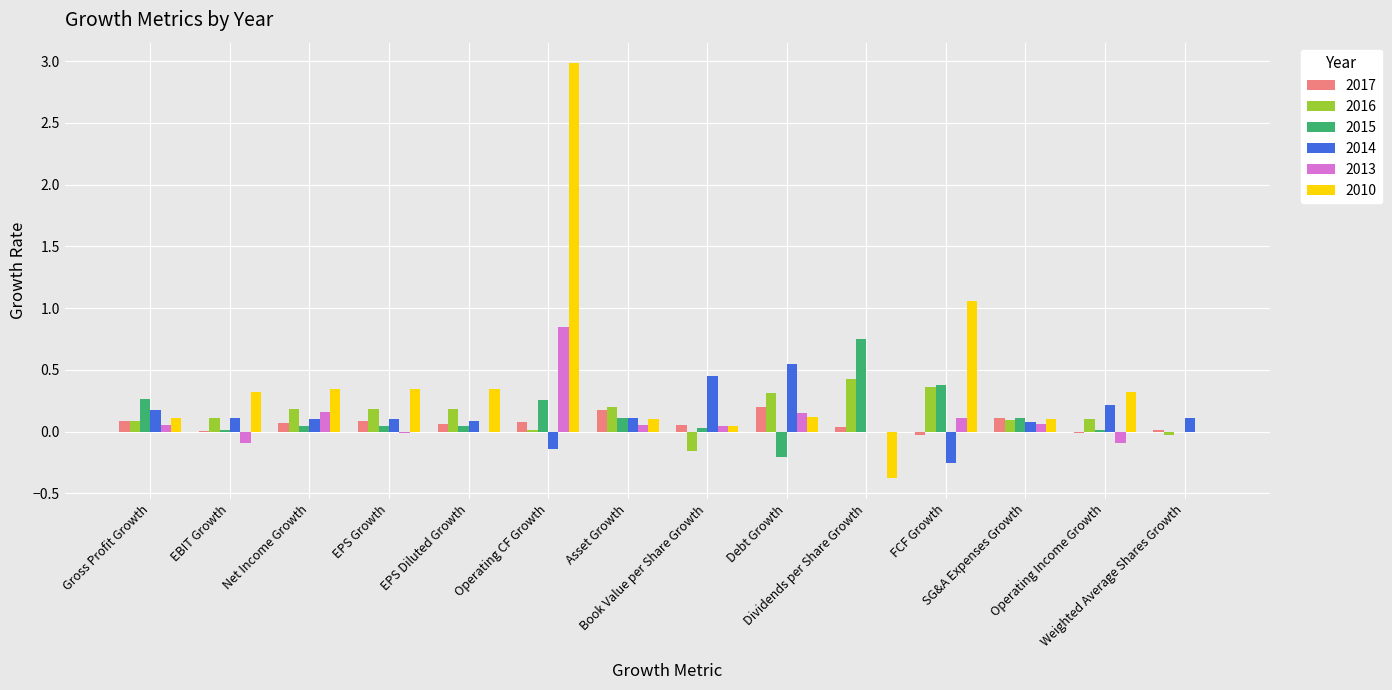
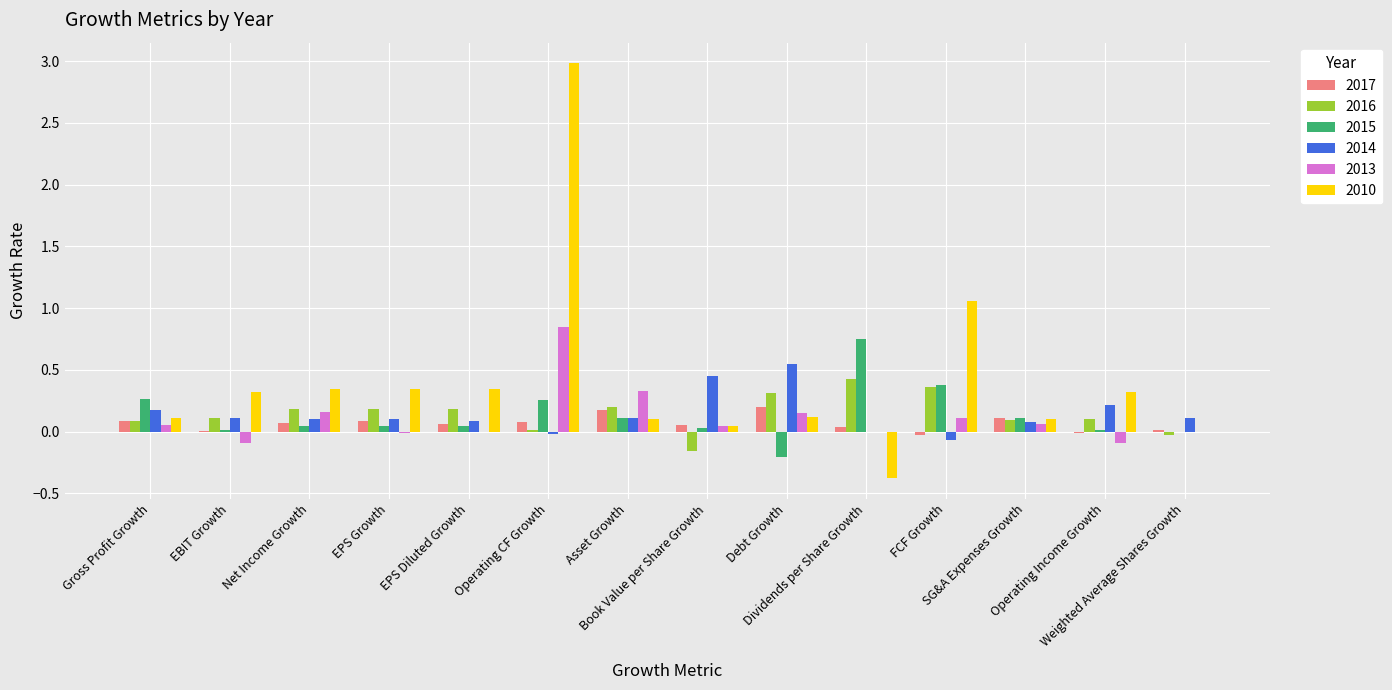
  {
    "2017": {
      "Gross Profit Growth": 0.09,
      "Net Income Growth": 0.07,
      "EPS Growth": 0.09,
      "EPS Diluted Growth": 0.06,
      "Operating CF Growth": 0.07,
      "Asset Growth": 0.18,
      "Book Value per Share Growth": 0.05,
      "Debt Growth": 0.20,
      "Dividends per Share Growth": 0.04,
      "FCF Growth": -0.03,
      "SG&A Expenses Growth": 0.11
    },
    "2016": {
      "Gross Profit Growth": 0.09,
      "EBIT Growth": 0.11,
      "Net Income Growth": 0.18,
      "EPS Growth": 0.18,
      "EPS Diluted Growth": 0.18,
      "Asset Growth": 0.20,
      "Book Value per Share Growth": -0.16,
      "Debt Growth": 0.31,
      "Dividends per Share Growth": 0.43,
      "FCF Growth": 0.36,
      "SG&A Expenses Growth": 0.10,
      "Operating Income Growth": 0.10,
      "Weighted Average Shares Growth": -0.03
    },
    "2015": {
      "Gross Profit Growth": 0.26,
      "Net Income Growth": 0.04,
      "EPS Growth": 0.05,
      "EPS Diluted Growth": 0.05,
      "Operating CF Growth": 0.26,
      "Asset Growth": 0.11,
      "Book Value per Share Growth": 0.03,
      "Debt Growth": -0.21,
      "Dividends per Share Growth": 0.75,
      "FCF Growth": 0.38,
      "SG&A Expenses Growth": 0.11,
      "Weighted Average Shares Growth": 0.00
    },
    "2014": {
      "Gross Profit Growth": 0.17,
      "EBIT Growth": 0.11,
      "Net Income Growth": 0.10,
      "EPS Growth": 0.10,
      "EPS Diluted Growth": 0.09,
-     "Operating CF Growth": -0.14,
+     "Operating CF Growth": -0.02,
      "Asset Growth": 0.11,
      "Book Value per Share Growth": 0.45,
      "Debt Growth": 0.55,
      "Dividends per Share Growth": 0.00,
-     "FCF Growth": -0.26,
+     "FCF Growth": -0.07,
      "SG&A Expenses Growth": 0.08,
      "Operating Income Growth": 0.22,
      "Weighted Average Shares Growth": 0.11
    },
    "2013": {
      "Gross Profit Growth": 0.05,
      "EBIT Growth": -0.09,
      "Net Income Growth": 0.16,
      "EPS Diluted Growth": 0.00,
      "Operating CF Growth": 0.85,
-     "Asset Growth": 0.05,
+     "Asset Growth": 0.33,
      "Book Value per Share Growth": 0.05,
      "Debt Growth": 0.15,
      "Dividends per Share Growth": 0.00,
      "FCF Growth": 0.11,
      "SG&A Expenses Growth": 0.06,
      "Operating Income Growth": -0.09
    },
    "2010": {
      "Gross Profit Growth": 0.11,
      "EBIT Growth": 0.32,
      "Net Income Growth": 0.35,
      "EPS Growth": 0.34,
      "EPS Diluted Growth": 0.34,
      "Operating CF Growth": 2.98,
      "Asset Growth": 0.10,
      "Book Value per Share Growth": 0.05,
      "Debt Growth": 0.12,
      "Dividends per Share Growth": -0.38,
      "FCF Growth": 1.06,
      "SG&A Expenses Growth": 0.10,
      "Operating Income Growth": 0.32,
      "Weighted Average Shares Growth": 0.00
    }
  }
